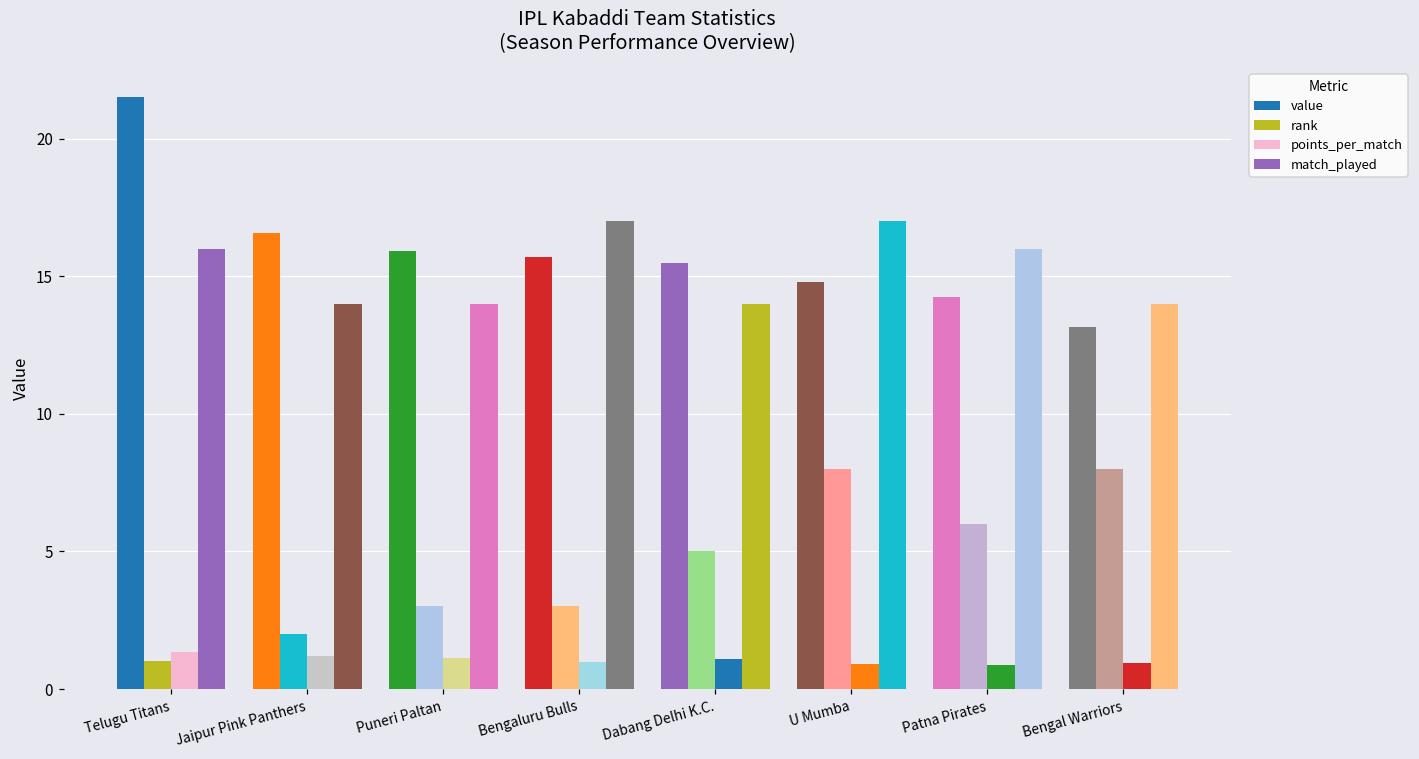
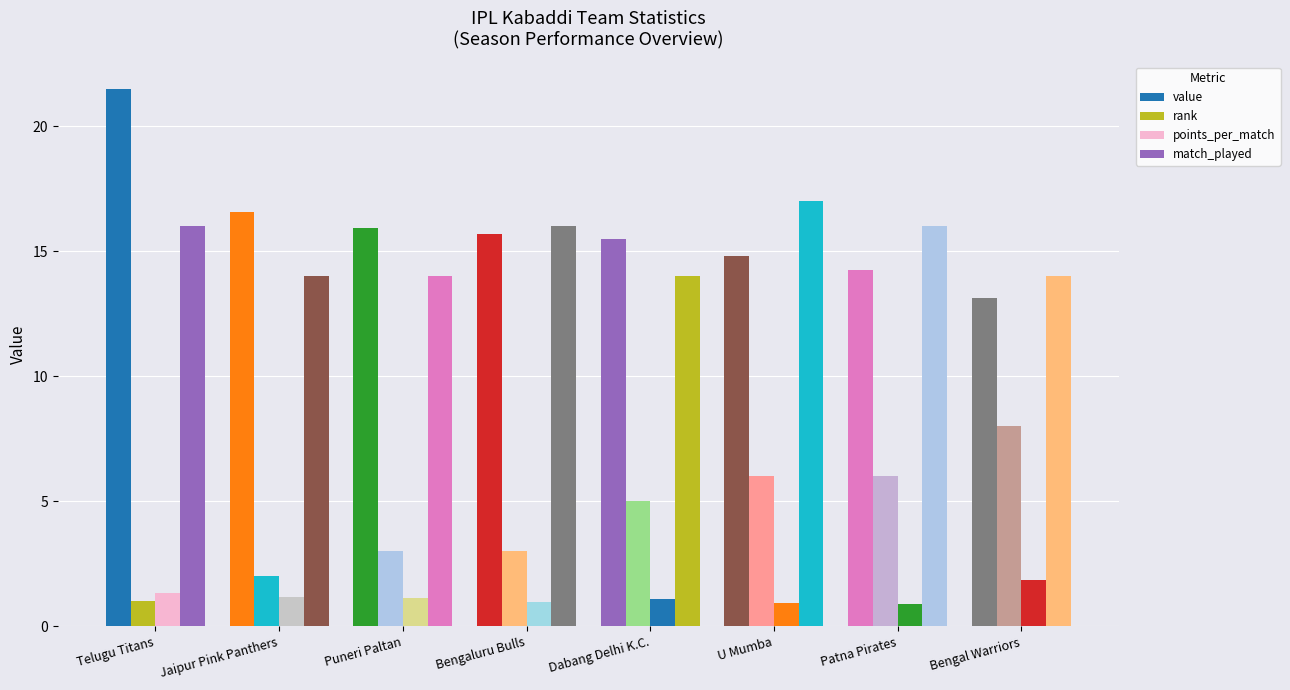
  {
    "value": {
      "Telugu Titans": 21.5,
      "Jaipur Pink Panthers": 16.6,
      "Puneri Paltan": 15.9,
      "Bengaluru Bulls": 15.7,
      "Dabang Delhi K.C.": 15.5,
      "U Mumba": 14.8,
      "Patna Pirates": 14.3,
      "Bengal Warriors": 13.1
    },
    "rank": {
      "Telugu Titans": 1,
      "Jaipur Pink Panthers": 2,
      "Puneri Paltan": 3,
      "Bengaluru Bulls": 3,
      "Dabang Delhi K.C.": 5,
-     "U Mumba": 8,
+     "U Mumba": 6,
      "Patna Pirates": 6,
      "Bengal Warriors": 8
    },
    "points_per_match": {
      "Telugu Titans": 1.3,
      "Jaipur Pink Panthers": 1.2,
      "Puneri Paltan": 1.1,
      "Bengaluru Bulls": 1.0,
      "Dabang Delhi K.C.": 1.1,
      "U Mumba": 0.9,
      "Patna Pirates": 0.9,
-     "Bengal Warriors": 0.9
+     "Bengal Warriors": 1.9
    },
    "match_played": {
      "Telugu Titans": 16,
      "Jaipur Pink Panthers": 14,
      "Puneri Paltan": 14,
-     "Bengaluru Bulls": 17,
+     "Bengaluru Bulls": 16,
      "Dabang Delhi K.C.": 14,
      "U Mumba": 17,
      "Patna Pirates": 16,
      "Bengal Warriors": 14
    }
  }
